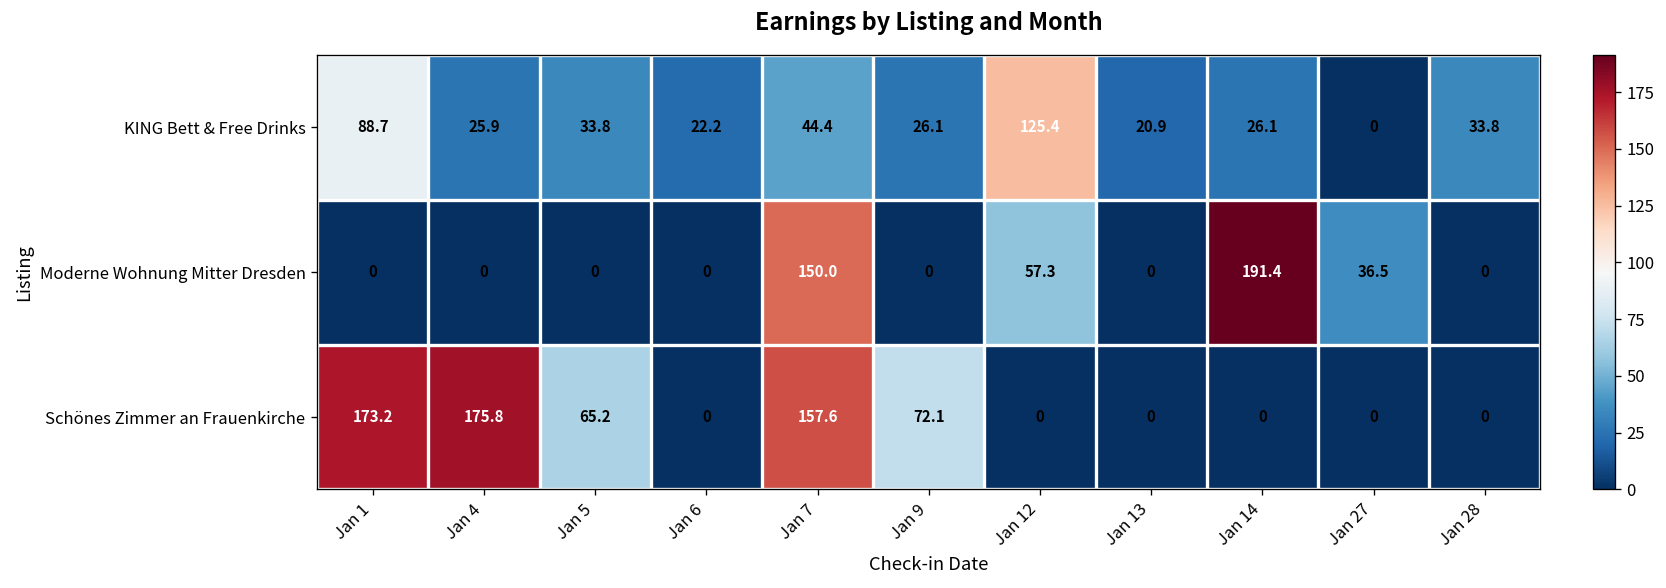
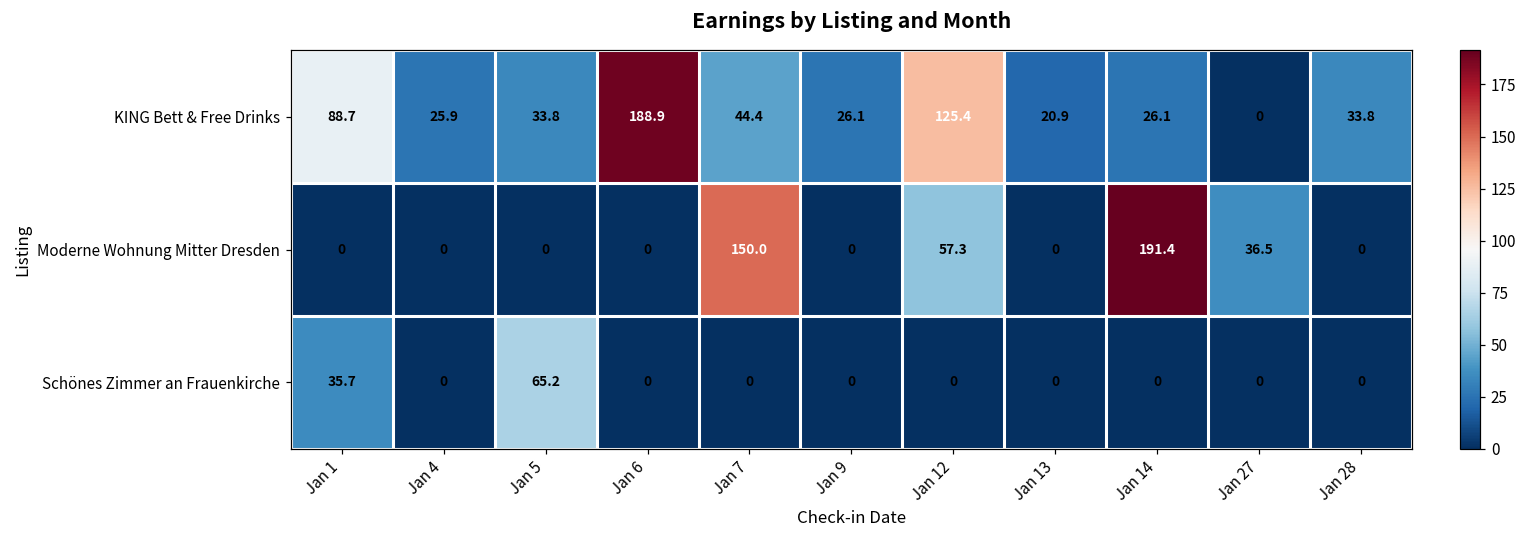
  {
    "KING Bett & Free Drinks": {
      "Jan 1": 88.7,
      "Jan 4": 25.9,
      "Jan 5": 33.8,
-     "Jan 6": 22.2,
+     "Jan 6": 188.9,
      "Jan 7": 44.4,
      "Jan 9": 26.1,
      "Jan 12": 125.4,
      "Jan 13": 20.9,
      "Jan 14": 26.1,
      "Jan 27": 0,
      "Jan 28": 33.8
    },
    "Moderne Wohnung Mitter Dresden": {
      "Jan 1": 0,
      "Jan 4": 0,
      "Jan 5": 0,
      "Jan 6": 0,
      "Jan 7": 150.0,
      "Jan 9": 0,
      "Jan 12": 57.3,
      "Jan 13": 0,
      "Jan 14": 191.4,
      "Jan 27": 36.5,
      "Jan 28": 0
    },
    "Schönes Zimmer an Frauenkirche": {
-     "Jan 1": 173.2,
-     "Jan 4": 175.8,
+     "Jan 1": 35.7,
+     "Jan 4": 0,
      "Jan 5": 65.2,
      "Jan 6": 0,
-     "Jan 7": 157.6,
-     "Jan 9": 72.1,
+     "Jan 7": 0,
+     "Jan 9": 0,
      "Jan 12": 0,
      "Jan 13": 0,
      "Jan 14": 0,
      "Jan 27": 0,
      "Jan 28": 0
    }
  }
